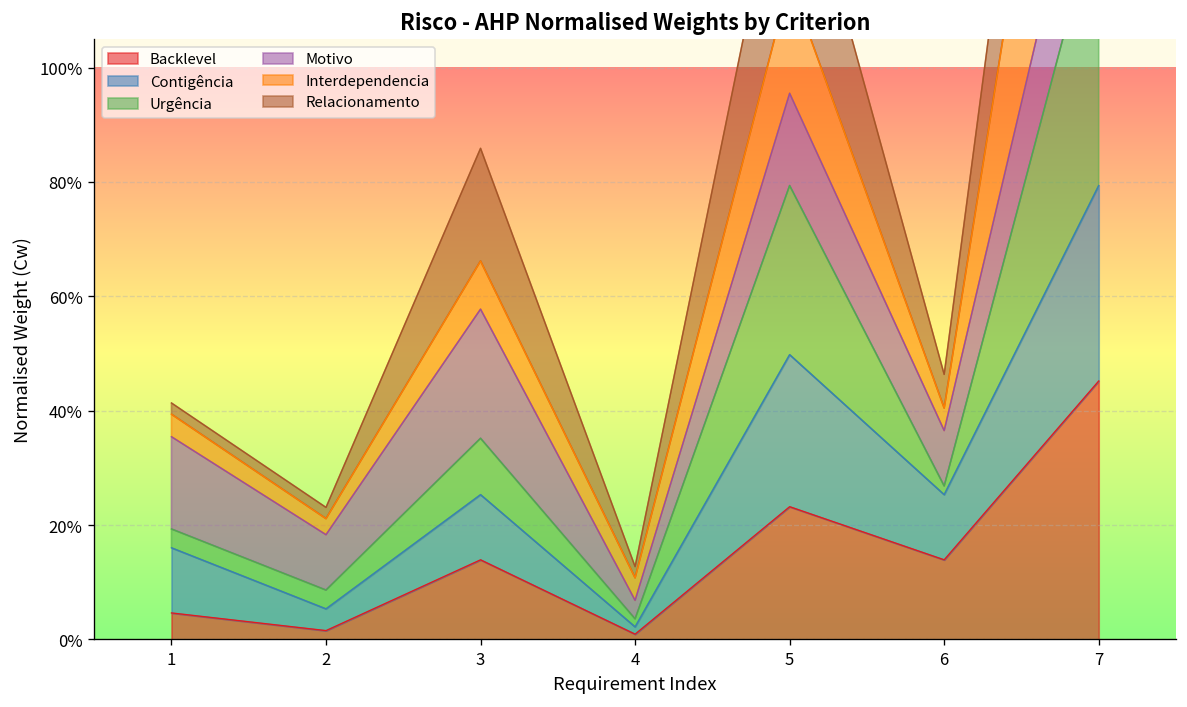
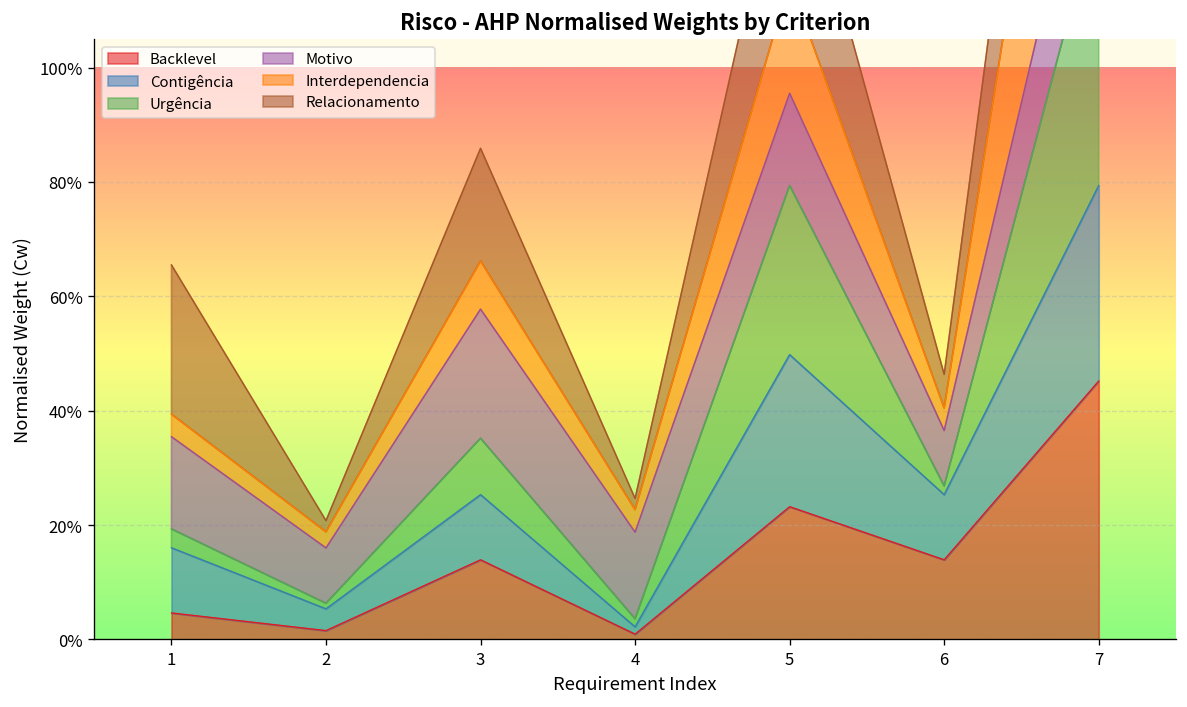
  {
    "Backlevel": {
      "1": "5%",
      "2": "2%",
      "3": "14%",
      "4": "1%",
      "5": "23%",
      "6": "14%",
      "7": "45%"
    },
    "Contigência": {
      "1": "11%",
      "2": "4%",
      "3": "11%",
      "4": "1%",
      "5": "27%",
      "6": "11%",
      "7": "34%"
    },
    "Urgência": {
      "1": "3%",
-     "2": "3%",
+     "2": "1%",
      "3": "10%",
      "4": "1%",
      "5": "30%",
      "6": "2%"
    },
    "Motivo": {
      "1": "16%",
      "2": "10%",
      "3": "23%",
-     "4": "3%",
+     "4": "15%",
      "5": "16%",
      "6": "10%"
    },
    "Interdependencia": {
      "1": "4%",
      "2": "3%",
      "3": "8%",
      "4": "4%",
      "6": "4%"
    },
    "Relacionamento": {
-     "1": "2%",
+     "1": "26%",
      "2": "2%",
      "3": "20%",
      "4": "2%",
      "6": "6%"
    }
  }
